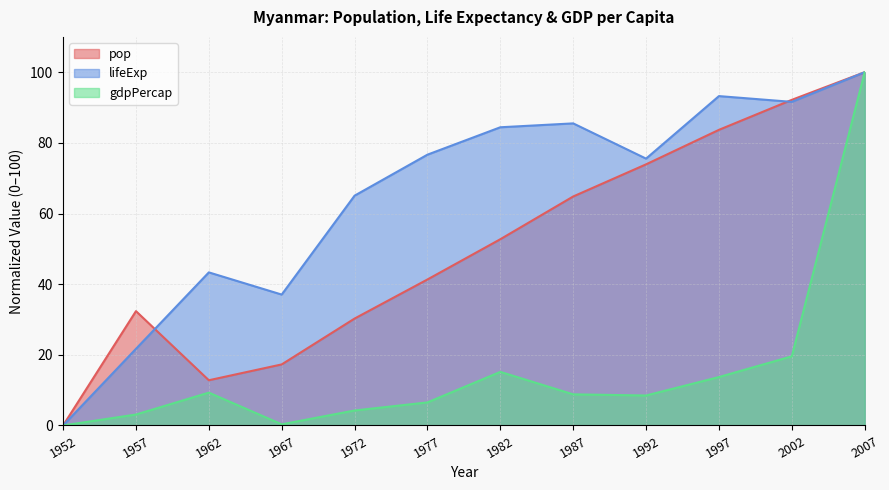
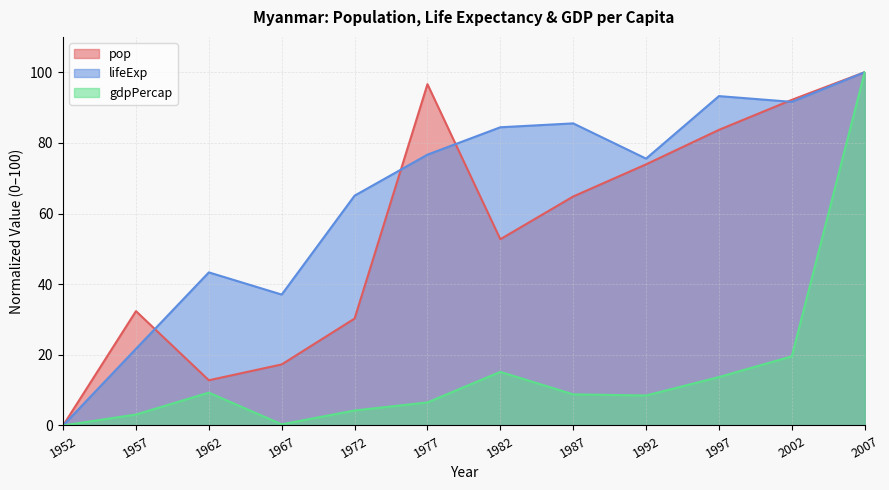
  {
    "pop": {
      "1957": 32,
      "1962": 13,
      "1967": 17,
      "1972": 30,
-     "1977": 41,
+     "1977": 97,
      "1982": 53,
      "1987": 65,
      "1992": 74,
      "1997": 84
    },
    "lifeExp": {
      "1957": 22,
      "1962": 43,
      "1967": 37,
      "1972": 65,
      "1977": 77,
      "1982": 84,
      "1987": 86,
      "1992": 76,
      "1997": 93
    },
    "gdpPercap": {
      "1957": 3,
      "1962": 9,
      "1967": 0,
      "1972": 4,
      "1977": 7,
      "1982": 15,
      "1987": 9,
      "1992": 8,
      "1997": 14,
      "2002": 20
    }
  }
